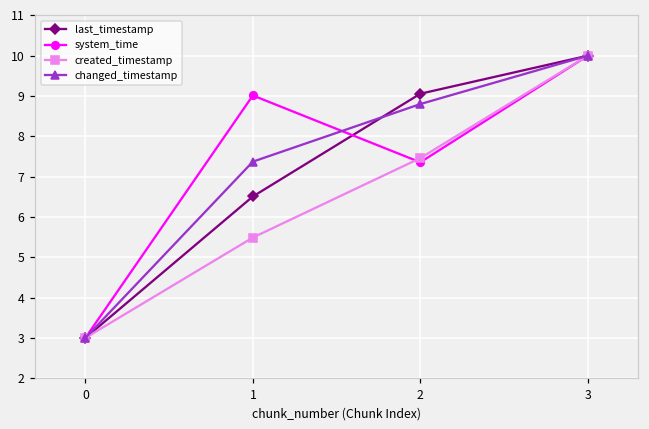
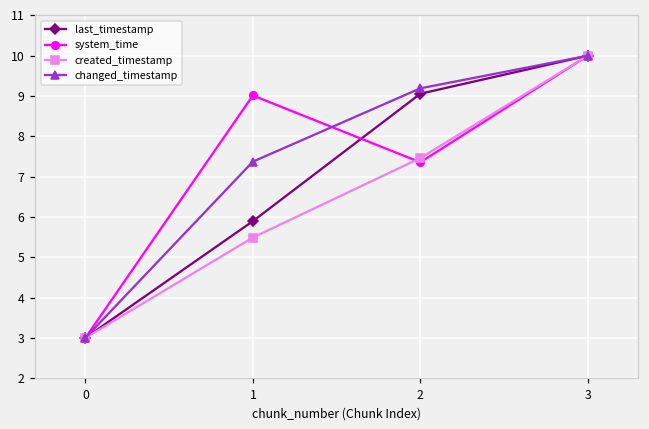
  {
    "last_timestamp": {
-     "1": 6.5,
+     "1": 5.9,
      "2": 9.1
    },
    "system_time": {
      "1": 9.0,
      "2": 7.4
    },
    "created_timestamp": {
      "1": 5.5,
      "2": 7.5
    },
    "changed_timestamp": {
      "1": 7.4,
-     "2": 8.8
+     "2": 9.2
    }
  }
